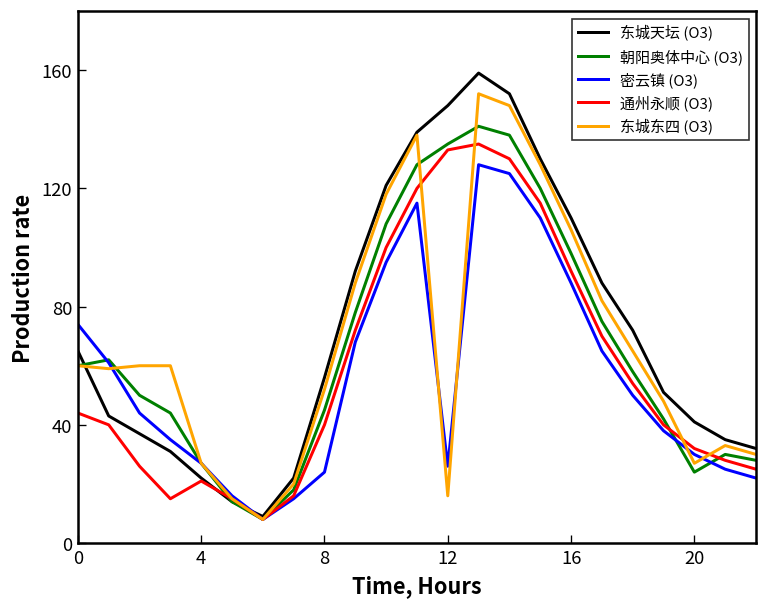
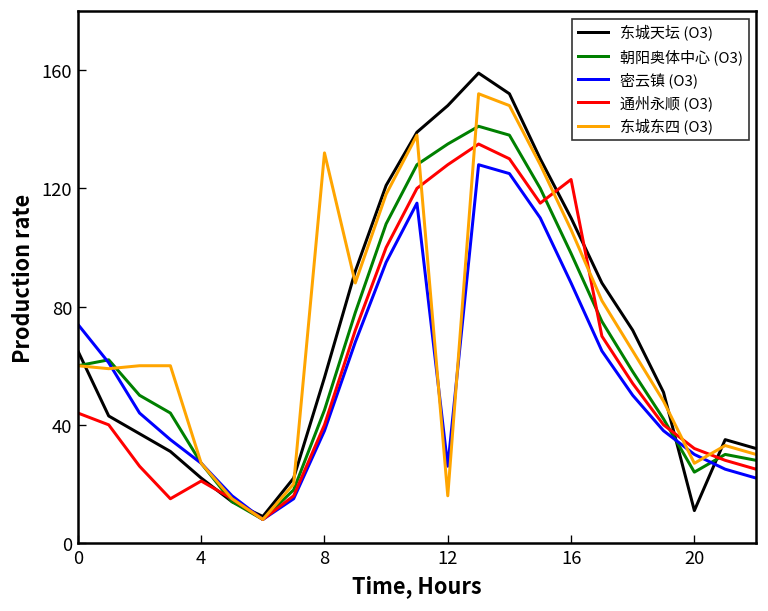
  {
    "东城天坛 (O3)": {
      "0": 65,
      "8": 56,
      "12": 148,
      "16": 110,
-     "20": 41
+     "20": 11
    },
    "朝阳奥体中心 (O3)": {
      "8": 45,
      "12": 135,
      "16": 98,
      "20": 24
    },
    "密云镇 (O3)": {
      "0": 74,
-     "8": 24,
+     "8": 38,
      "12": 26,
      "16": 88,
      "20": 30
    },
    "通州永顺 (O3)": {
      "0": 44,
      "8": 40,
-     "12": 133,
-     "16": 92,
+     "12": 128,
+     "16": 123,
      "20": 32
    },
    "东城东四 (O3)": {
-     "8": 52,
+     "8": 132,
      "12": 16,
      "16": 106,
      "20": 27
    }
  }
